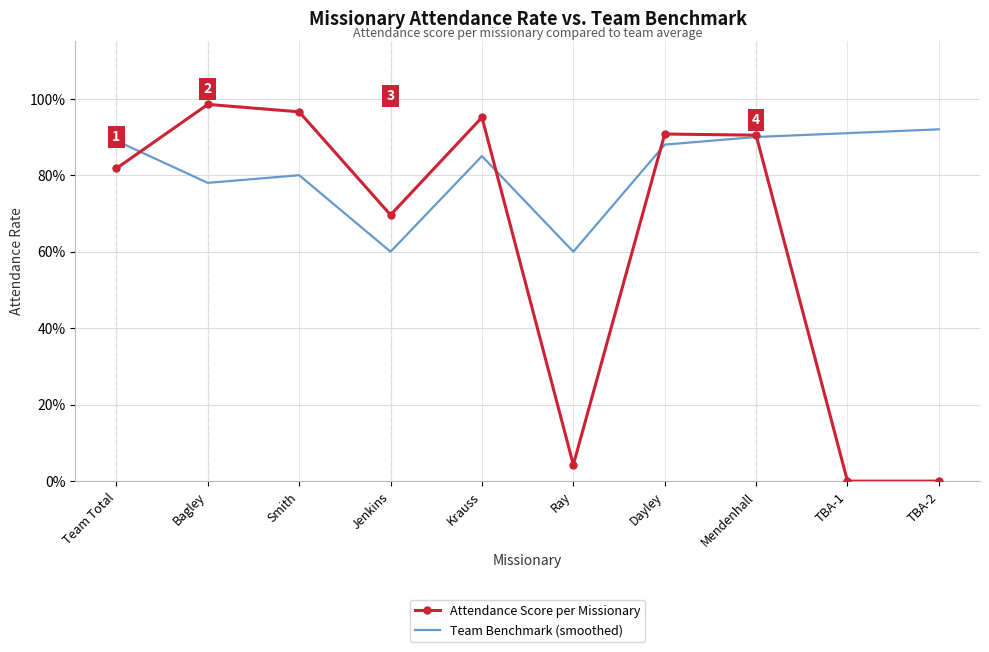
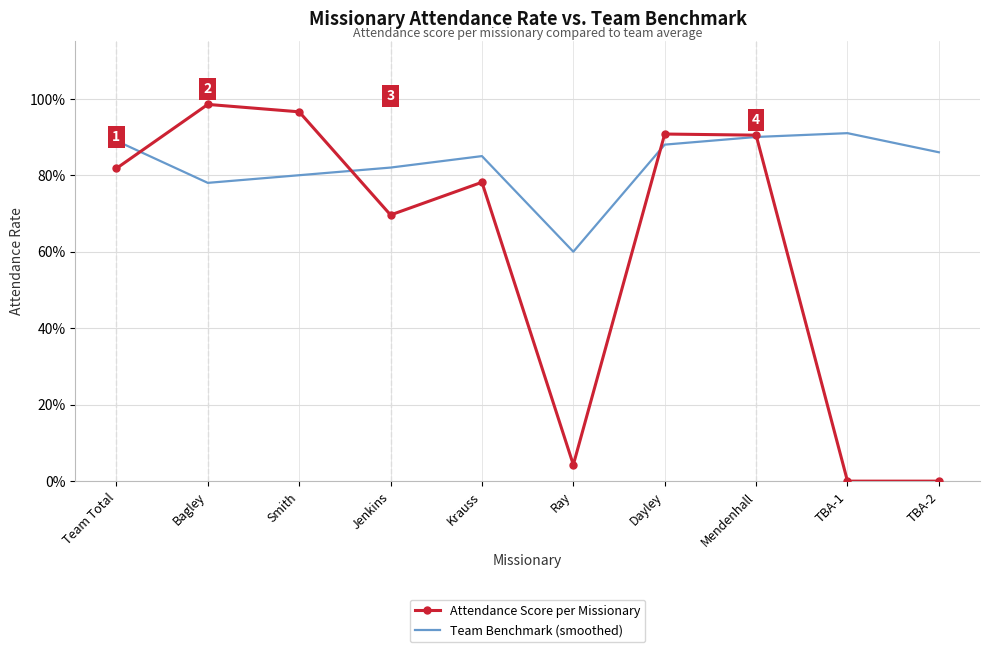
  {
    "Attendance Score per Missionary": {
      "Smith": "97%",
      "Jenkins": "70%",
-     "Krauss": "95%",
+     "Krauss": "78%",
      "Ray": "4%",
      "Dayley": "91%",
      "TBA-1": "0%",
      "TBA-2": "0%"
    },
    "Team Benchmark (smoothed)": {
      "Bagley": "78%",
      "Smith": "80%",
-     "Jenkins": "60%",
+     "Jenkins": "82%",
      "Krauss": "85%",
      "Ray": "60%",
      "Dayley": "88%",
      "TBA-1": "91%",
-     "TBA-2": "92%"
+     "TBA-2": "86%"
    }
  }
